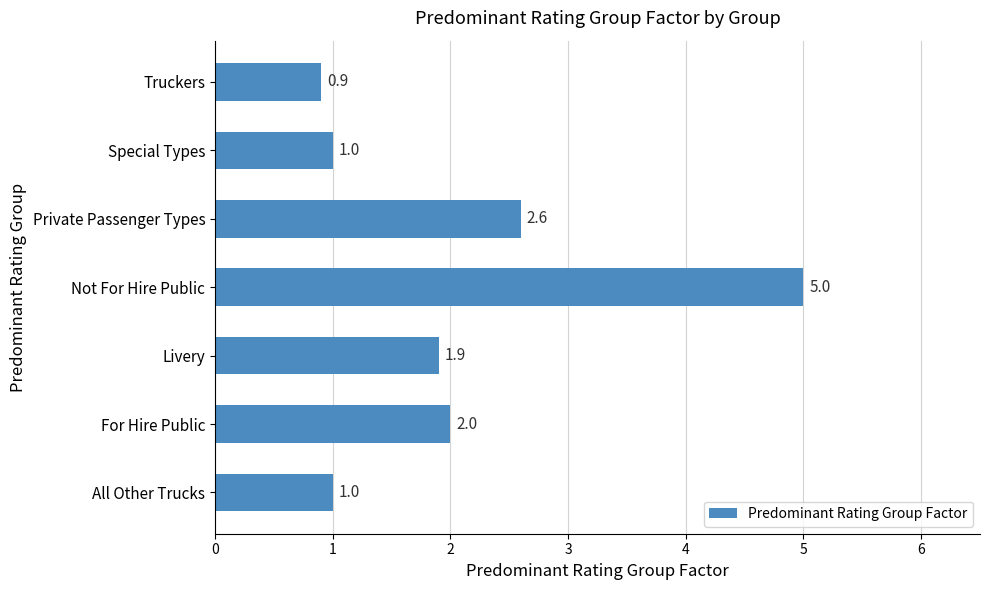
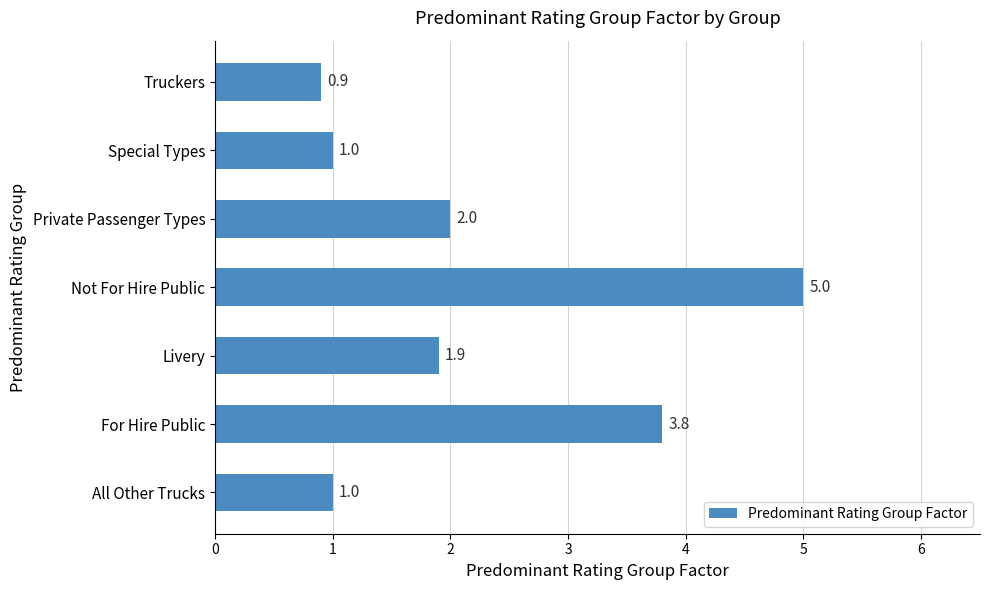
  {
    "Truckers": 0.9,
    "Special Types": 1.0,
-   "Private Passenger Types": 2.6,
+   "Private Passenger Types": 2.0,
    "Not For Hire Public": 5.0,
    "Livery": 1.9,
-   "For Hire Public": 2.0,
+   "For Hire Public": 3.8,
    "All Other Trucks": 1.0
  }
